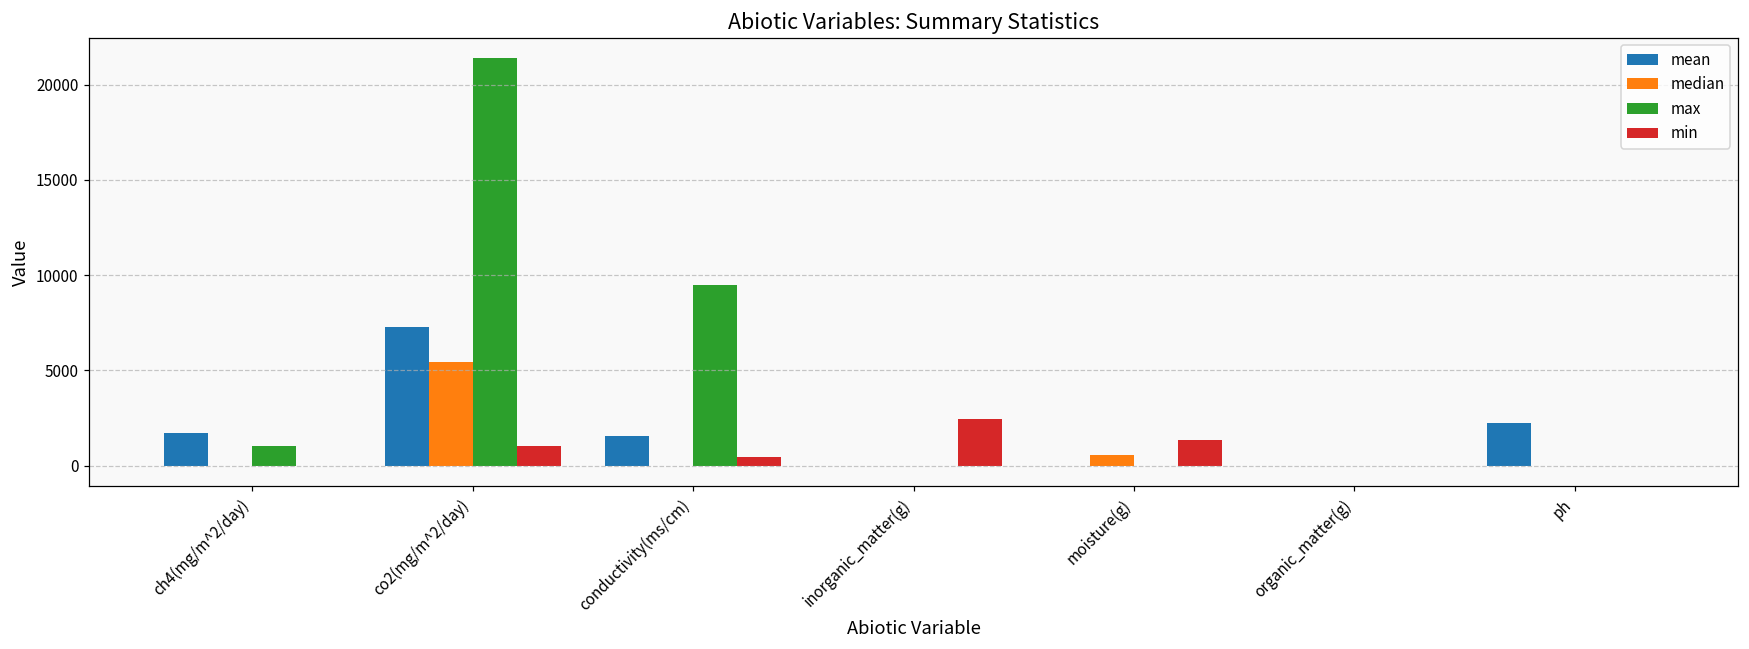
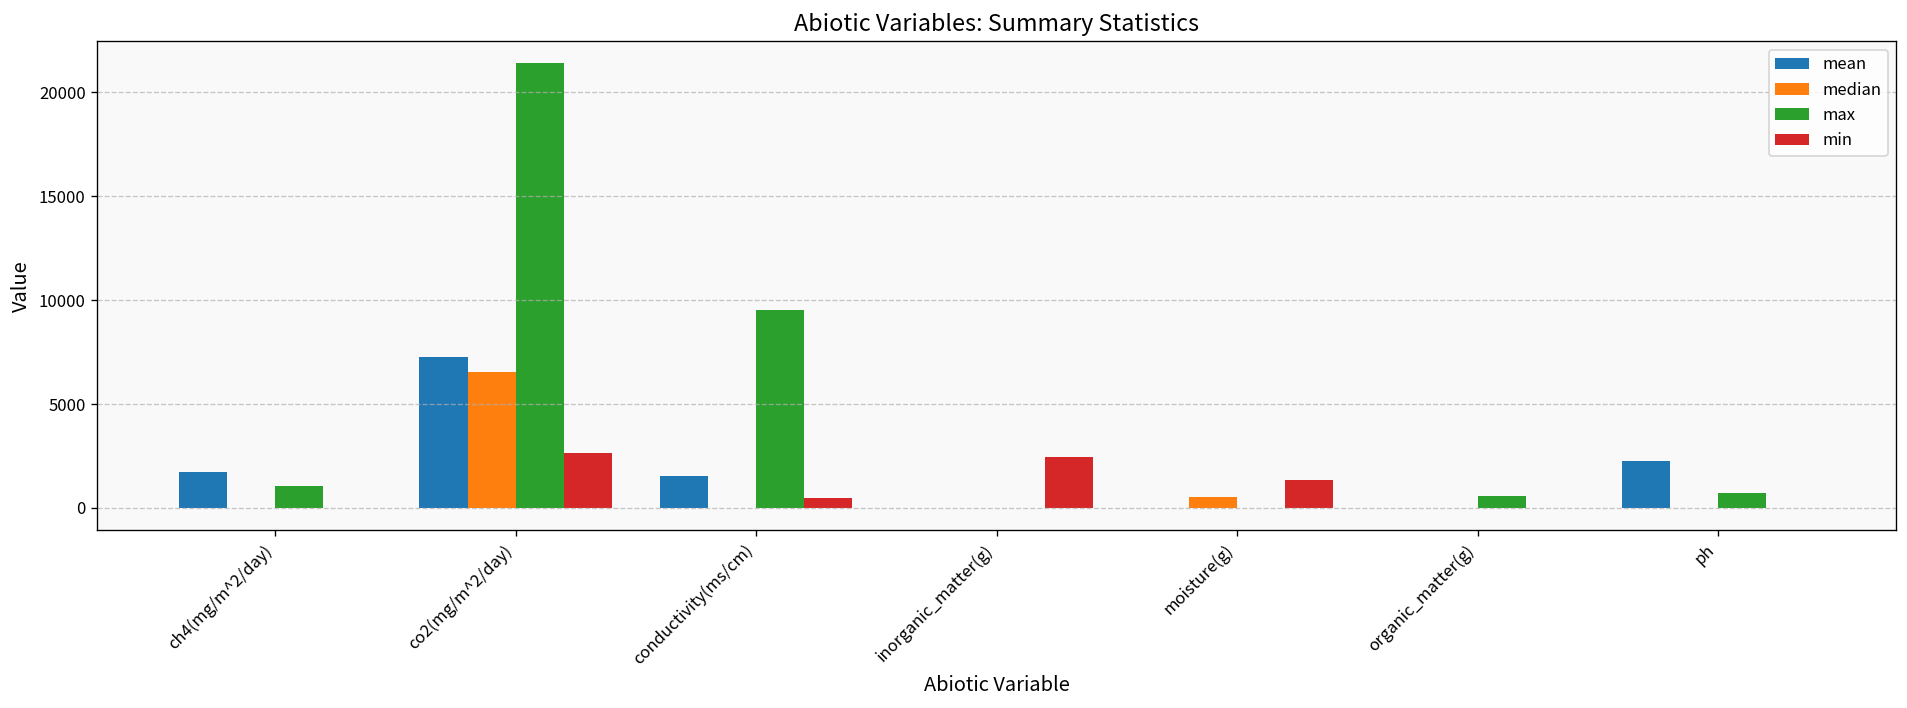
  {
    "mean": {
      "ch4(mg/m^2/day)": 1700,
      "co2(mg/m^2/day)": 7300,
      "conductivity(ms/cm)": 1500,
      "ph": 2300
    },
    "median": {
-     "co2(mg/m^2/day)": 5400,
+     "co2(mg/m^2/day)": 6600,
      "moisture(g)": 500
    },
    "max": {
      "ch4(mg/m^2/day)": 1000,
      "co2(mg/m^2/day)": 21400,
      "conductivity(ms/cm)": 9500,
-     "organic_matter(g)": 0,
-     "ph": 0
+     "organic_matter(g)": 600,
+     "ph": 700
    },
    "min": {
-     "co2(mg/m^2/day)": 1100,
+     "co2(mg/m^2/day)": 2600,
      "conductivity(ms/cm)": 500,
      "inorganic_matter(g)": 2400,
      "moisture(g)": 1400
    }
  }
